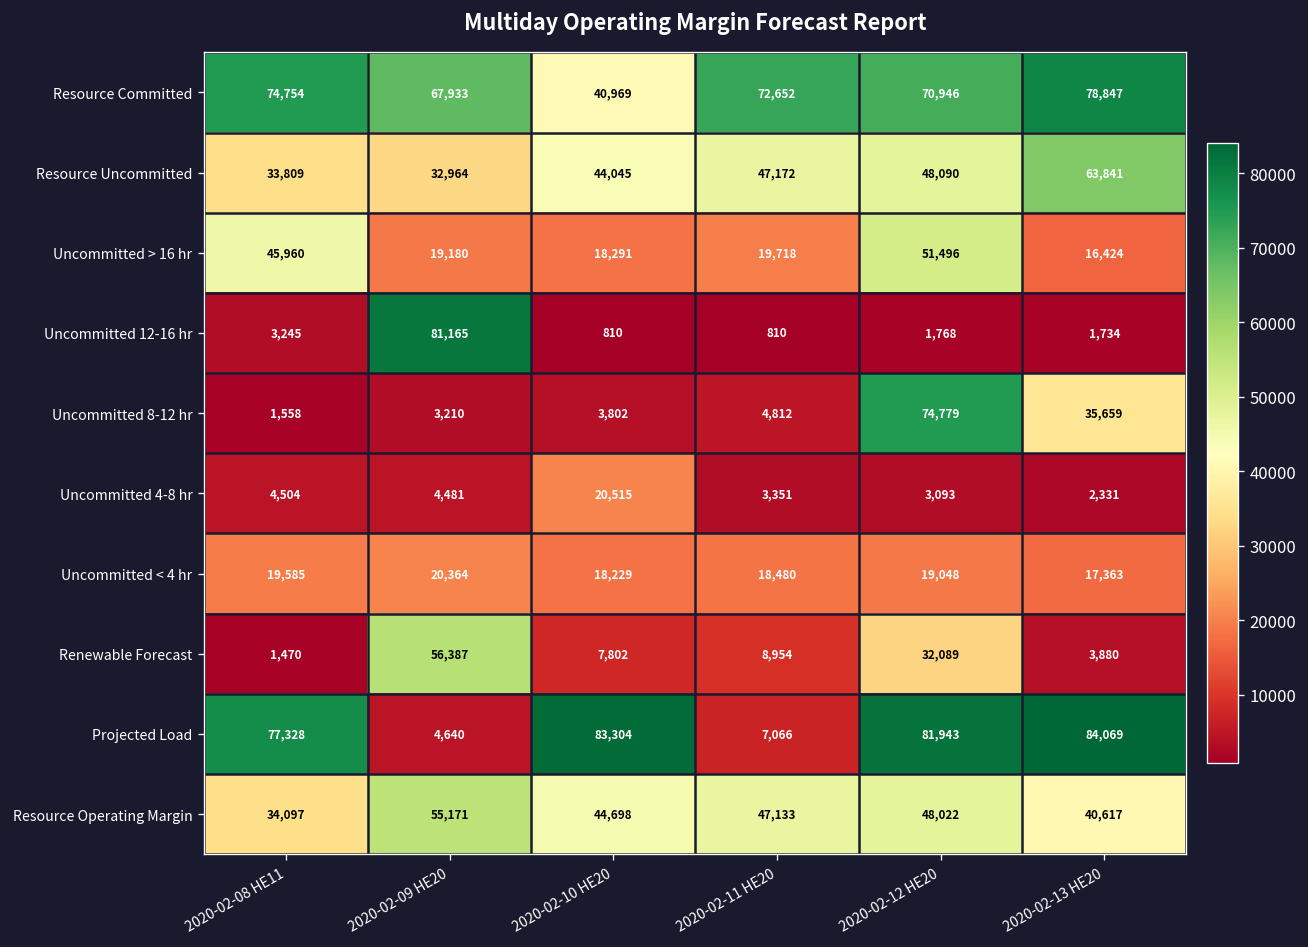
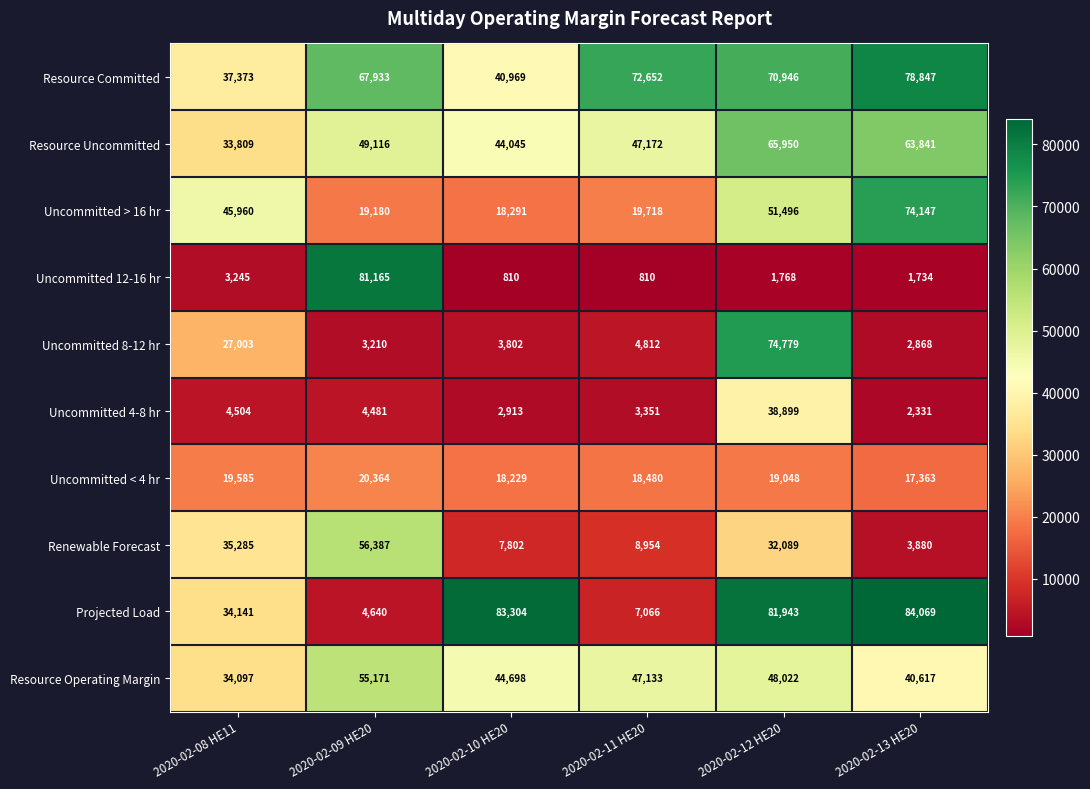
  {
    "Resource Committed": {
-     "2020-02-08 HE11": "74,754",
+     "2020-02-08 HE11": "37,373",
      "2020-02-09 HE20": "67,933",
      "2020-02-10 HE20": "40,969",
      "2020-02-11 HE20": "72,652",
      "2020-02-12 HE20": "70,946",
      "2020-02-13 HE20": "78,847"
    },
    "Resource Uncommitted": {
      "2020-02-08 HE11": "33,809",
-     "2020-02-09 HE20": "32,964",
+     "2020-02-09 HE20": "49,116",
      "2020-02-10 HE20": "44,045",
      "2020-02-11 HE20": "47,172",
-     "2020-02-12 HE20": "48,090",
+     "2020-02-12 HE20": "65,950",
      "2020-02-13 HE20": "63,841"
    },
    "Uncommitted > 16 hr": {
      "2020-02-08 HE11": "45,960",
      "2020-02-09 HE20": "19,180",
      "2020-02-10 HE20": "18,291",
      "2020-02-11 HE20": "19,718",
      "2020-02-12 HE20": "51,496",
-     "2020-02-13 HE20": "16,424"
+     "2020-02-13 HE20": "74,147"
    },
    "Uncommitted 12-16 hr": {
      "2020-02-08 HE11": "3,245",
      "2020-02-09 HE20": "81,165",
      "2020-02-10 HE20": "810",
      "2020-02-11 HE20": "810",
      "2020-02-12 HE20": "1,768",
      "2020-02-13 HE20": "1,734"
    },
    "Uncommitted 8-12 hr": {
-     "2020-02-08 HE11": "1,558",
+     "2020-02-08 HE11": "27,003",
      "2020-02-09 HE20": "3,210",
      "2020-02-10 HE20": "3,802",
      "2020-02-11 HE20": "4,812",
      "2020-02-12 HE20": "74,779",
-     "2020-02-13 HE20": "35,659"
+     "2020-02-13 HE20": "2,868"
    },
    "Uncommitted 4-8 hr": {
      "2020-02-08 HE11": "4,504",
      "2020-02-09 HE20": "4,481",
-     "2020-02-10 HE20": "20,515",
+     "2020-02-10 HE20": "2,913",
      "2020-02-11 HE20": "3,351",
-     "2020-02-12 HE20": "3,093",
+     "2020-02-12 HE20": "38,899",
      "2020-02-13 HE20": "2,331"
    },
    "Uncommitted < 4 hr": {
      "2020-02-08 HE11": "19,585",
      "2020-02-09 HE20": "20,364",
      "2020-02-10 HE20": "18,229",
      "2020-02-11 HE20": "18,480",
      "2020-02-12 HE20": "19,048",
      "2020-02-13 HE20": "17,363"
    },
    "Renewable Forecast": {
-     "2020-02-08 HE11": "1,470",
+     "2020-02-08 HE11": "35,285",
      "2020-02-09 HE20": "56,387",
      "2020-02-10 HE20": "7,802",
      "2020-02-11 HE20": "8,954",
      "2020-02-12 HE20": "32,089",
      "2020-02-13 HE20": "3,880"
    },
    "Projected Load": {
-     "2020-02-08 HE11": "77,328",
+     "2020-02-08 HE11": "34,141",
      "2020-02-09 HE20": "4,640",
      "2020-02-10 HE20": "83,304",
      "2020-02-11 HE20": "7,066",
      "2020-02-12 HE20": "81,943",
      "2020-02-13 HE20": "84,069"
    },
    "Resource Operating Margin": {
      "2020-02-08 HE11": "34,097",
      "2020-02-09 HE20": "55,171",
      "2020-02-10 HE20": "44,698",
      "2020-02-11 HE20": "47,133",
      "2020-02-12 HE20": "48,022",
      "2020-02-13 HE20": "40,617"
    }
  }
